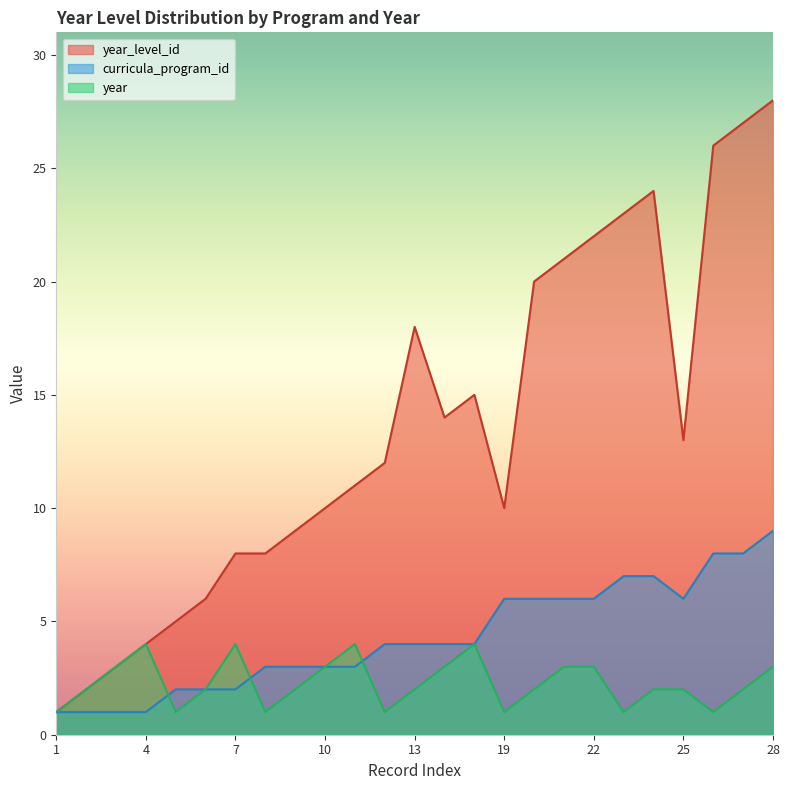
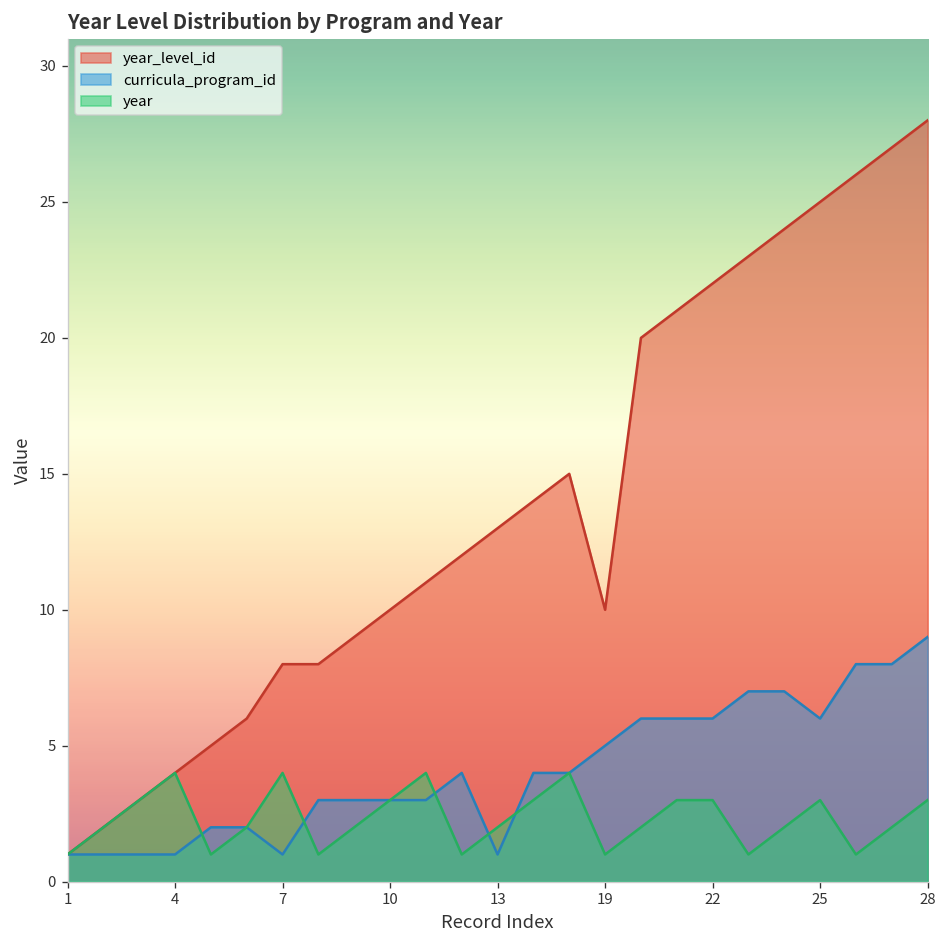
  {
    "year_level_id": {
      "7": 8,
      "10": 10,
-     "13": 18,
+     "13": 13,
      "19": 10,
      "22": 22,
-     "25": 13,
+     "25": 25,
      "28": 28
    },
    "curricula_program_id": {
      "4": 1,
-     "7": 2,
-     "13": 4,
-     "19": 6,
+     "7": 1,
+     "13": 1,
+     "19": 5,
      "22": 6,
      "25": 6,
      "28": 9
    },
    "year": {
      "7": 4,
      "13": 2,
      "19": 1,
      "22": 3,
-     "25": 2,
+     "25": 3,
      "28": 3
    }
  }
